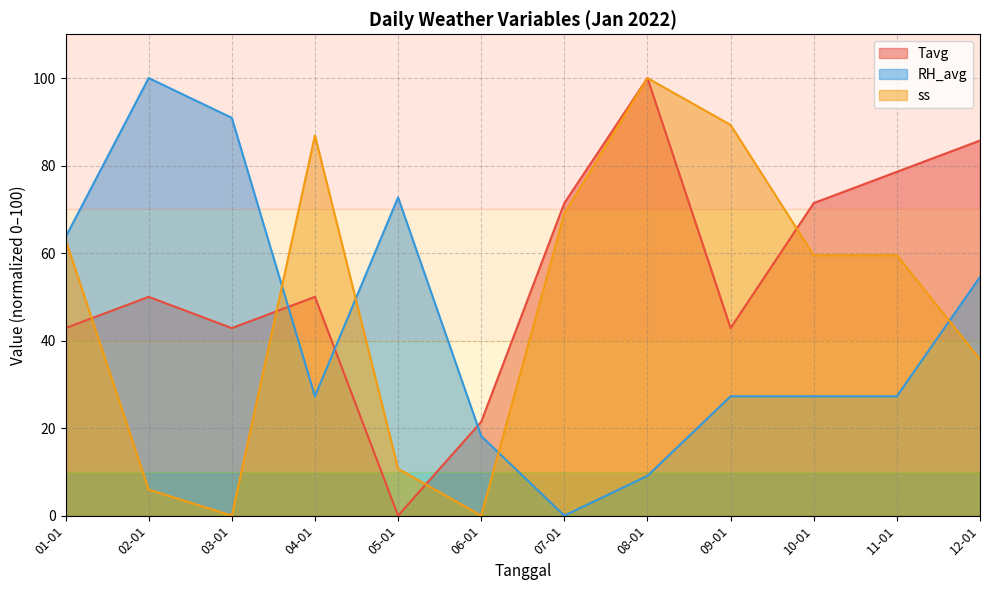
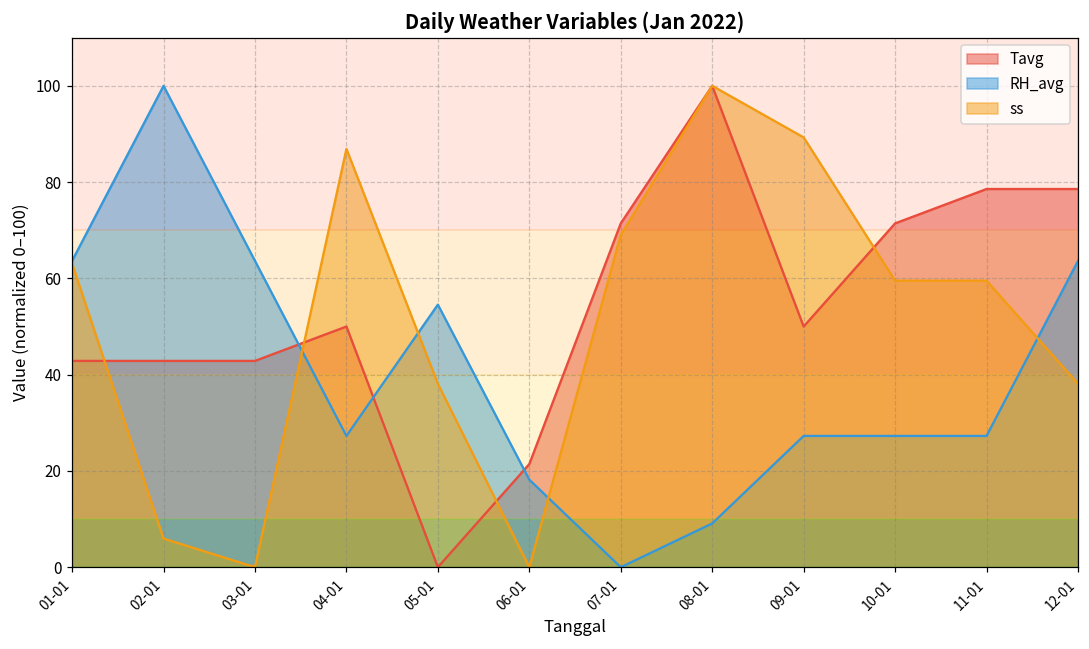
  {
    "Tavg": {
      "01-01": 43,
-     "02-01": 50,
+     "02-01": 43,
      "03-01": 43,
      "04-01": 50,
      "05-01": 0,
      "06-01": 21,
      "07-01": 71,
-     "09-01": 43,
+     "09-01": 50,
      "10-01": 71,
      "11-01": 79,
-     "12-01": 86
+     "12-01": 79
    },
    "RH_avg": {
      "02-01": 100,
-     "03-01": 91,
+     "03-01": 64,
      "04-01": 27,
-     "05-01": 73,
+     "05-01": 55,
      "06-01": 18,
      "07-01": 0,
      "08-01": 9,
      "09-01": 27,
      "10-01": 27,
      "11-01": 27,
-     "12-01": 55
+     "12-01": 64
    },
    "ss": {
      "02-01": 6,
      "03-01": 0,
      "04-01": 87,
-     "05-01": 11,
+     "05-01": 38,
      "06-01": 0,
      "07-01": 69,
      "09-01": 89,
      "10-01": 60,
      "11-01": 60,
-     "12-01": 36
+     "12-01": 38
    }
  }
